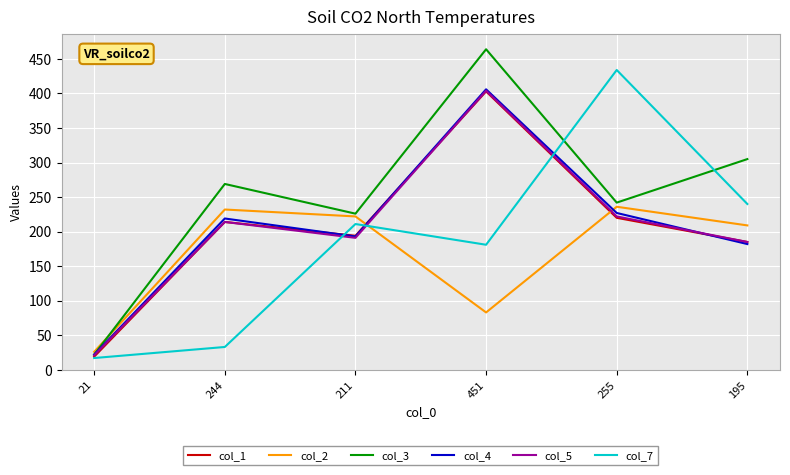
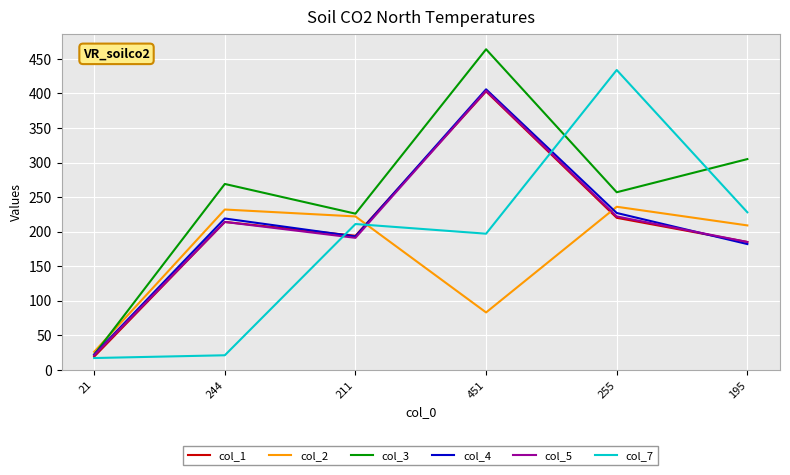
  {
    "col_2": {
      "21": 30,
      "244": 230,
      "211": 220,
      "451": 80,
      "255": 240,
      "195": 210
    },
    "col_3": {
      "244": 270,
      "211": 230,
      "451": 460,
-     "255": 240,
+     "255": 260,
      "195": 310
    },
    "col_4": {
      "244": 220,
      "255": 230
    },
    "col_7": {
-     "244": 30,
+     "244": 20,
      "211": 210,
-     "451": 180,
+     "451": 200,
      "255": 430,
-     "195": 240
+     "195": 230
    }
  }
